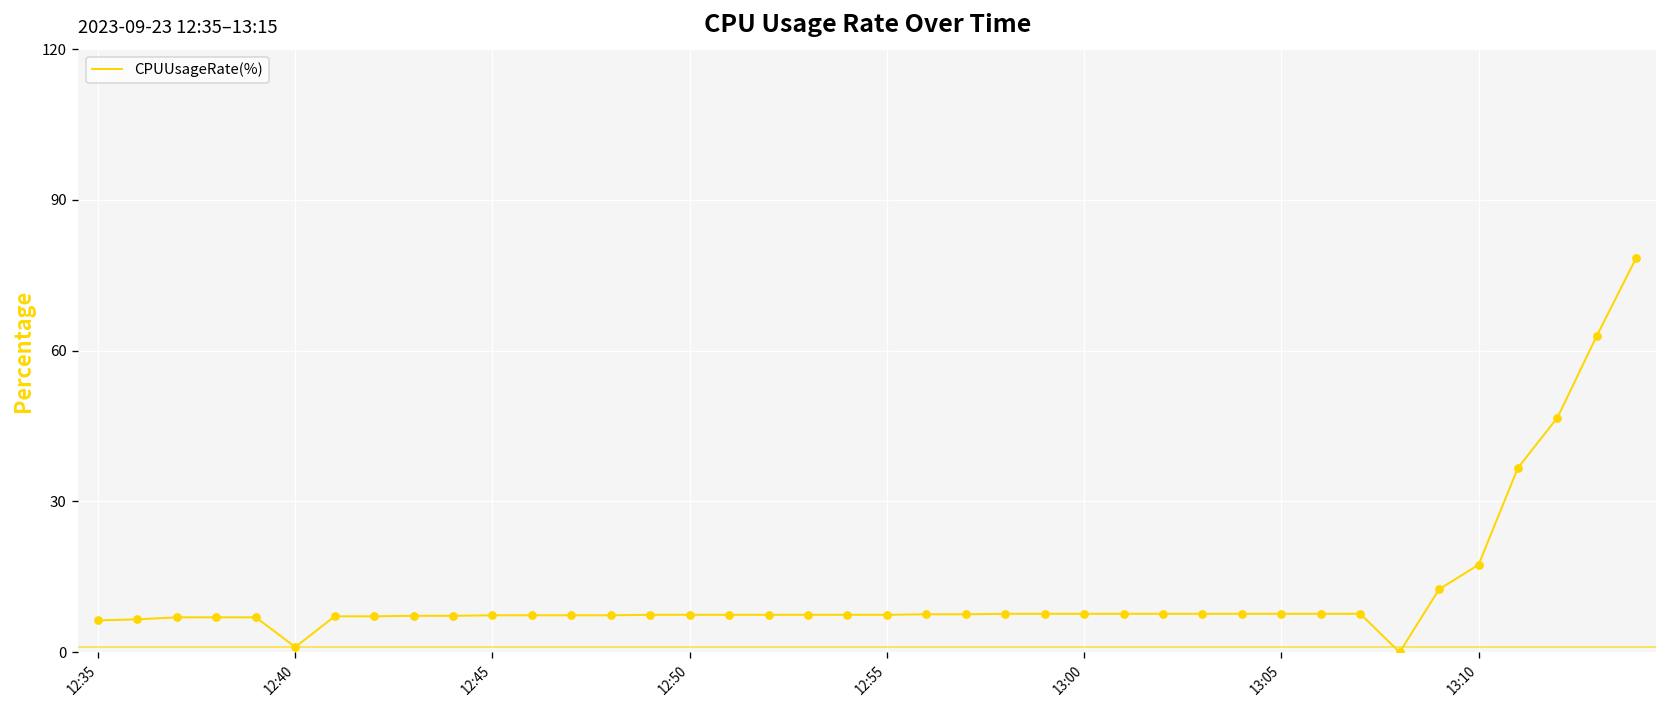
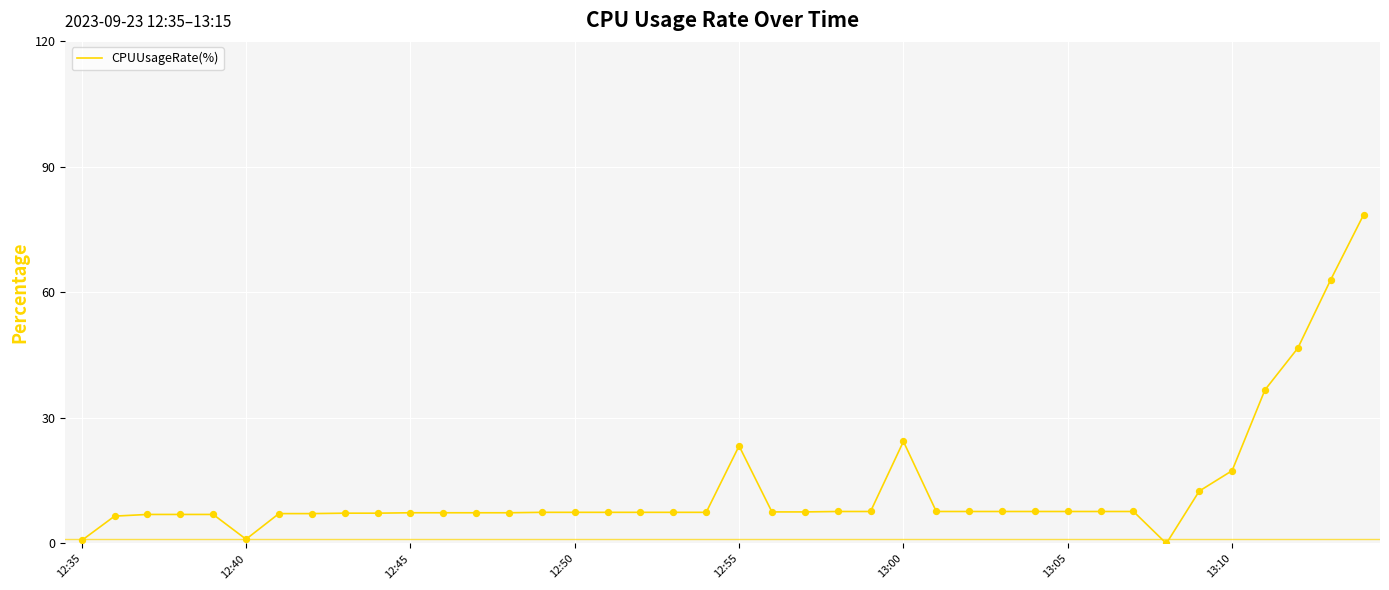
  {
-   "12:35": 6,
+   "12:35": 1,
    "12:40": 1,
    "12:45": 7,
    "12:50": 7,
-   "12:55": 7,
-   "13:00": 8,
+   "12:55": 23,
+   "13:00": 24,
    "13:05": 8,
    "13:10": 17
  }
